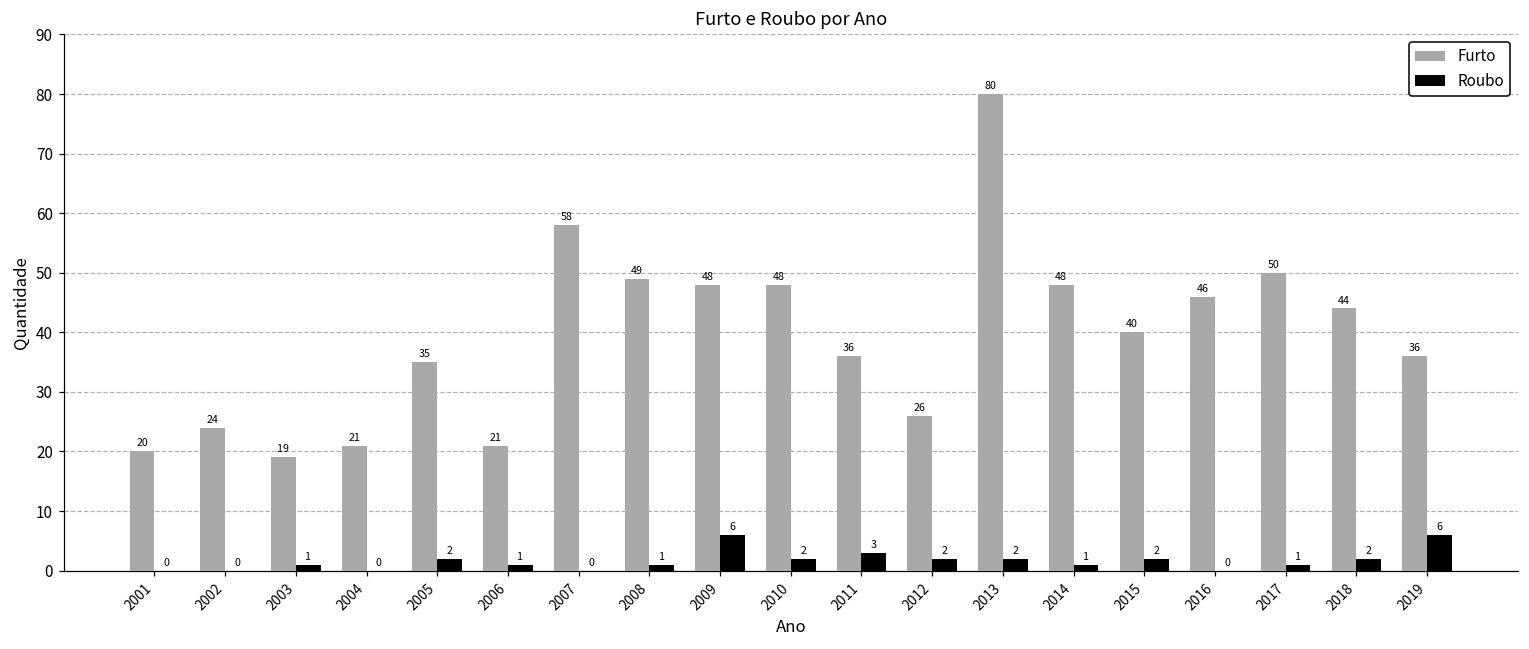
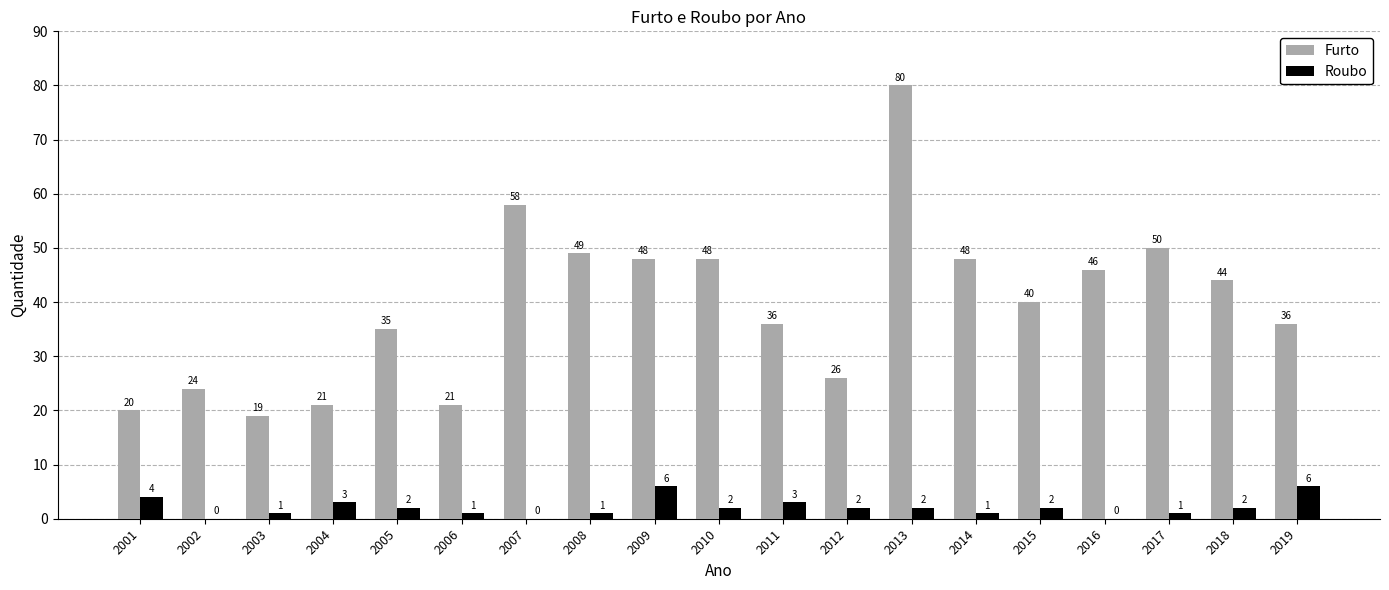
  {
    "Furto": {
      "2001": 20,
      "2002": 24,
      "2003": 19,
      "2004": 21,
      "2005": 35,
      "2006": 21,
      "2007": 58,
      "2008": 49,
      "2009": 48,
      "2010": 48,
      "2011": 36,
      "2012": 26,
      "2013": 80,
      "2014": 48,
      "2015": 40,
      "2016": 46,
      "2017": 50,
      "2018": 44,
      "2019": 36
    },
    "Roubo": {
-     "2001": 0,
+     "2001": 4,
      "2002": 0,
      "2003": 1,
-     "2004": 0,
+     "2004": 3,
      "2005": 2,
      "2006": 1,
      "2007": 0,
      "2008": 1,
      "2009": 6,
      "2010": 2,
      "2011": 3,
      "2012": 2,
      "2013": 2,
      "2014": 1,
      "2015": 2,
      "2016": 0,
      "2017": 1,
      "2018": 2,
      "2019": 6
    }
  }
